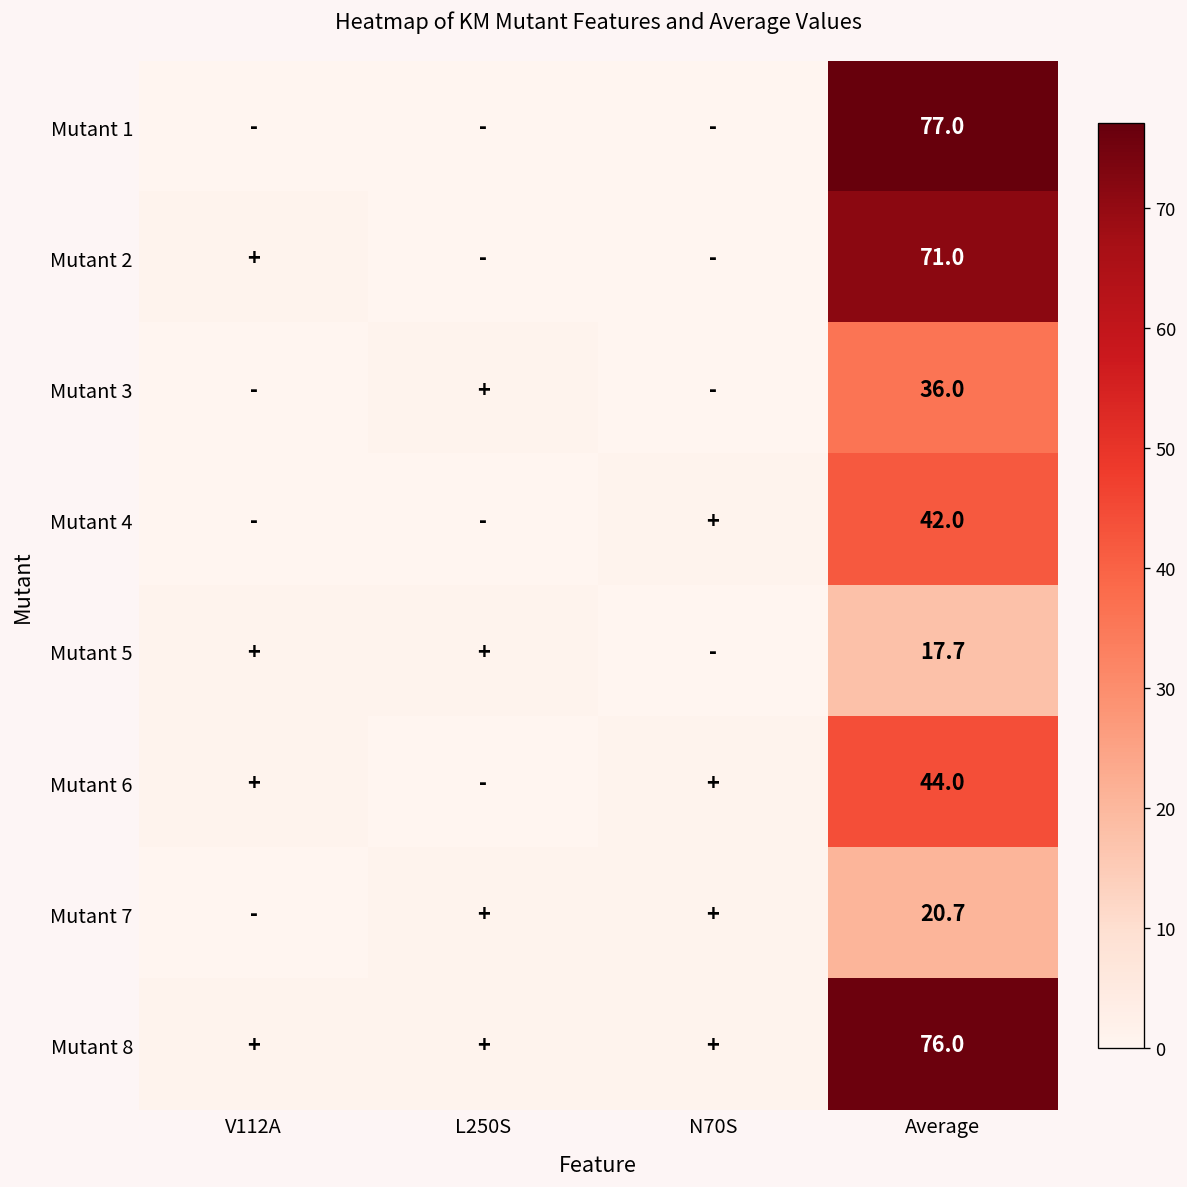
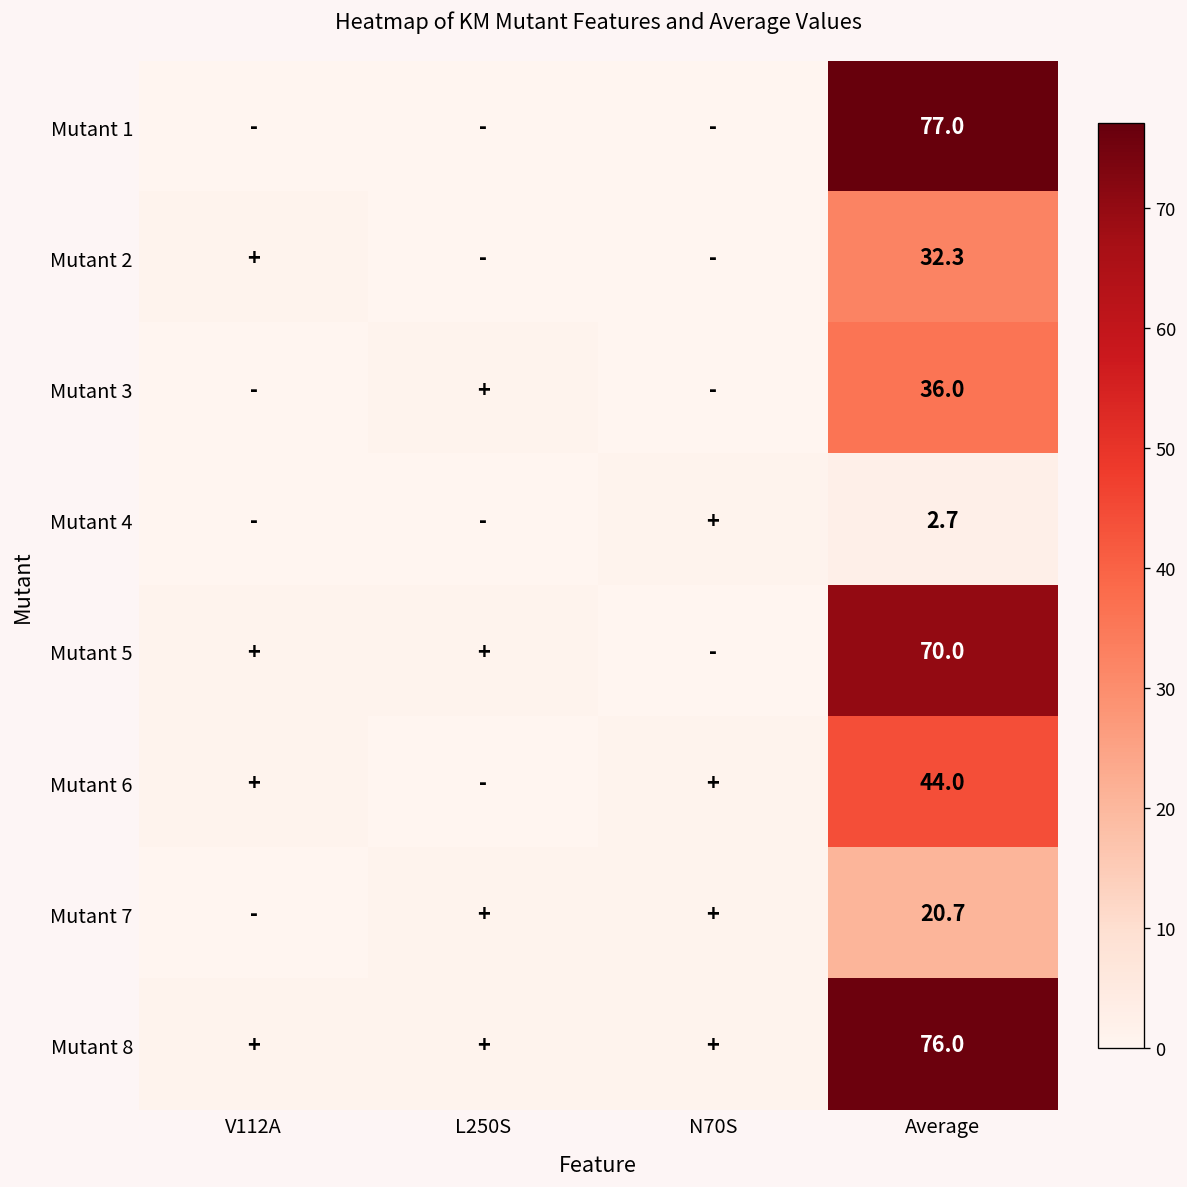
  {
    "Mutant 1": {
      "Average": 77.0
    },
    "Mutant 2": {
-     "Average": 71.0
+     "Average": 32.3
    },
    "Mutant 3": {
      "Average": 36.0
    },
    "Mutant 4": {
-     "Average": 42.0
+     "Average": 2.7
    },
    "Mutant 5": {
-     "Average": 17.7
+     "Average": 70.0
    },
    "Mutant 6": {
      "Average": 44.0
    },
    "Mutant 7": {
      "Average": 20.7
    },
    "Mutant 8": {
      "Average": 76.0
    }
  }
